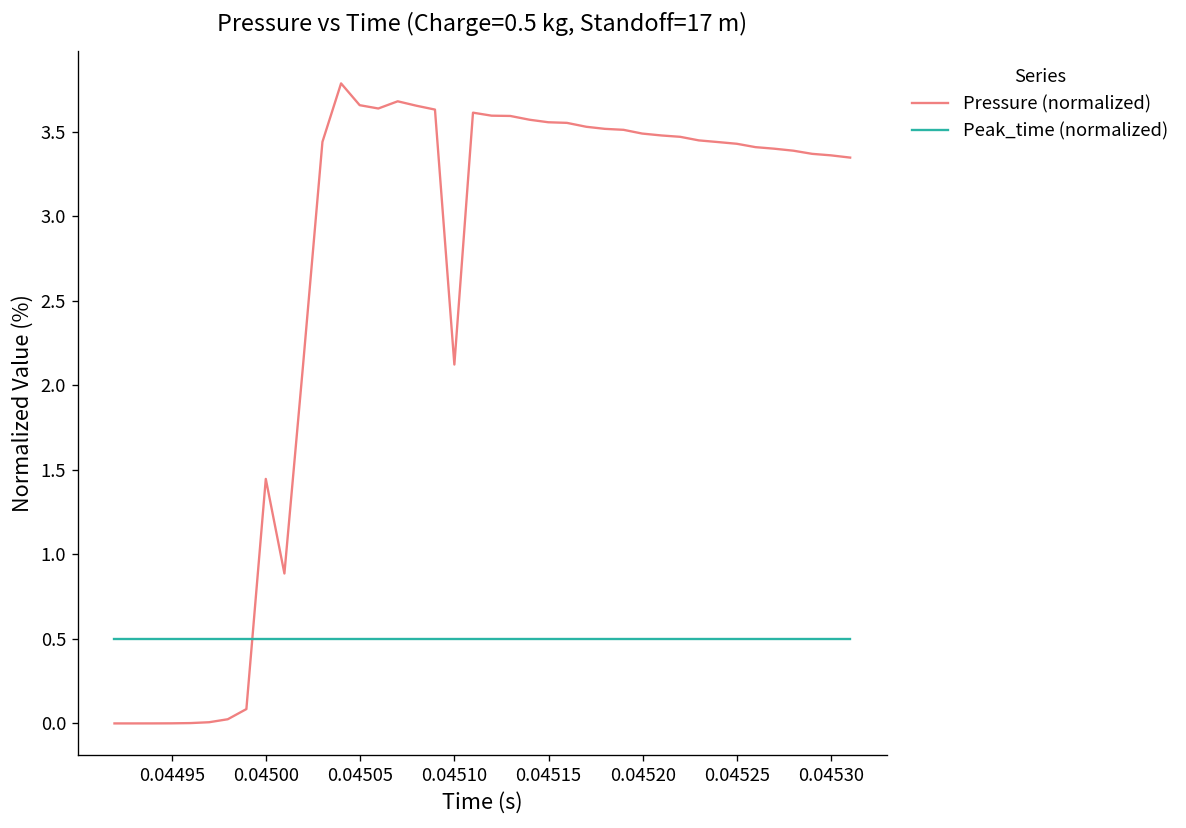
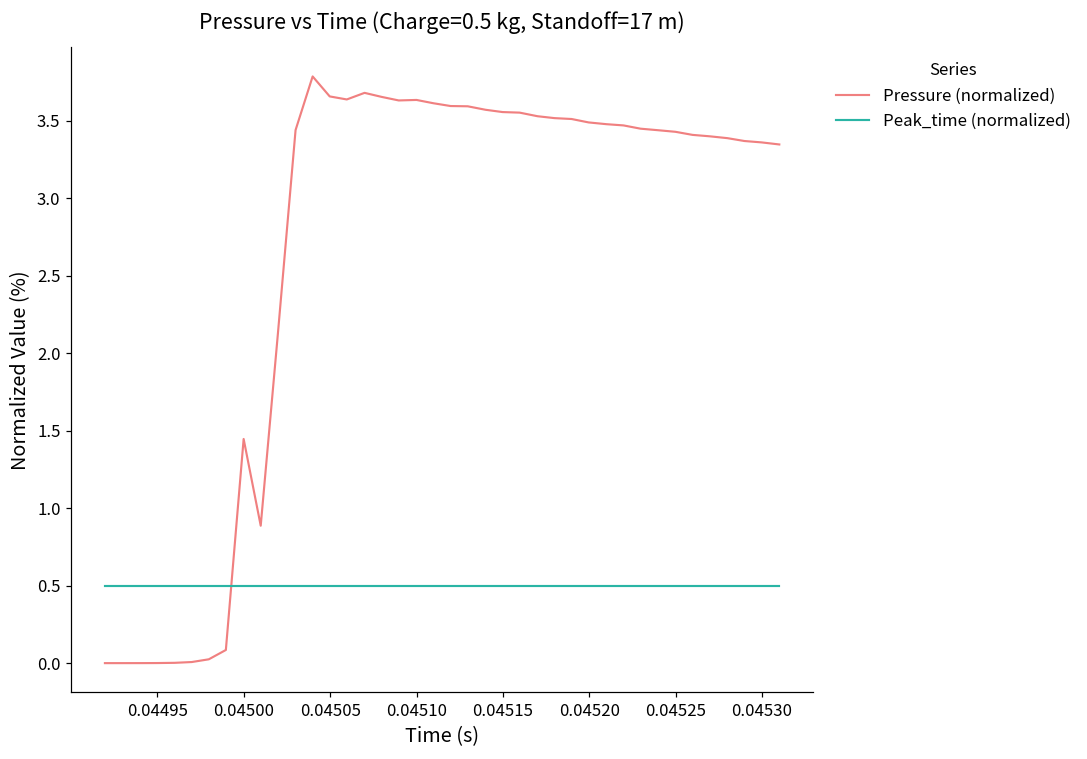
  {
    "Pressure (normalized)": {
      "0.04500": 1.45,
-     "0.04510": 2.12,
+     "0.04510": 3.63,
      "0.04515": 3.56,
      "0.04525": 3.43
    },
    "Peak_time (normalized)": {
      "0.04500": 0.50,
      "0.04510": 0.50,
      "0.04515": 0.50,
      "0.04525": 0.50
    }
  }
